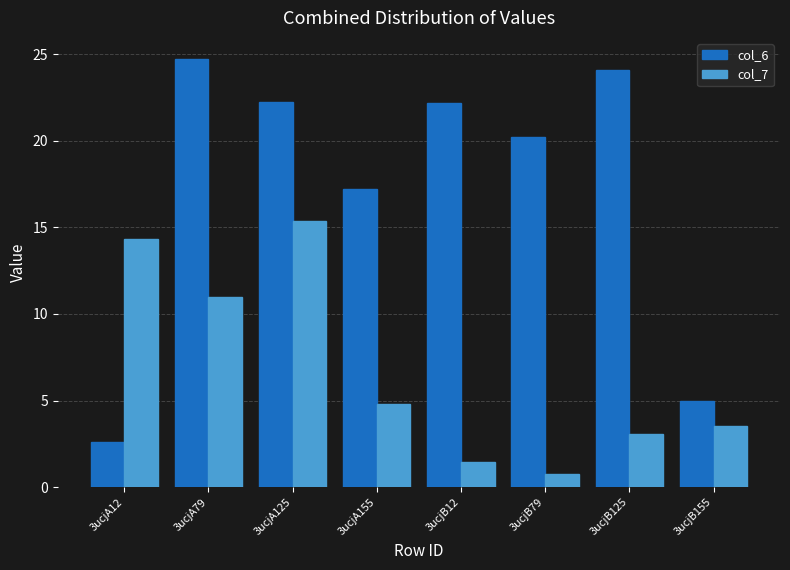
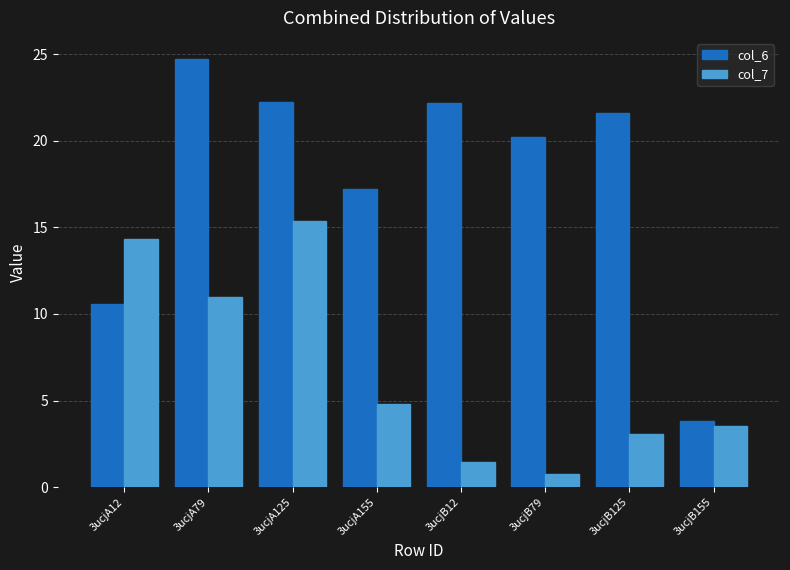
  {
    "col_6": {
-     "3ucjA12": 2.6,
+     "3ucjA12": 10.6,
      "3ucjA79": 24.7,
      "3ucjA125": 22.2,
      "3ucjA155": 17.2,
      "3ucjB12": 22.2,
      "3ucjB79": 20.2,
-     "3ucjB125": 24.1,
-     "3ucjB155": 5.0
+     "3ucjB125": 21.6,
+     "3ucjB155": 3.8
    },
    "col_7": {
      "3ucjA12": 14.3,
      "3ucjA79": 11.0,
      "3ucjA125": 15.4,
      "3ucjA155": 4.8,
      "3ucjB12": 1.5,
      "3ucjB79": 0.8,
      "3ucjB125": 3.1,
      "3ucjB155": 3.6
    }
  }
